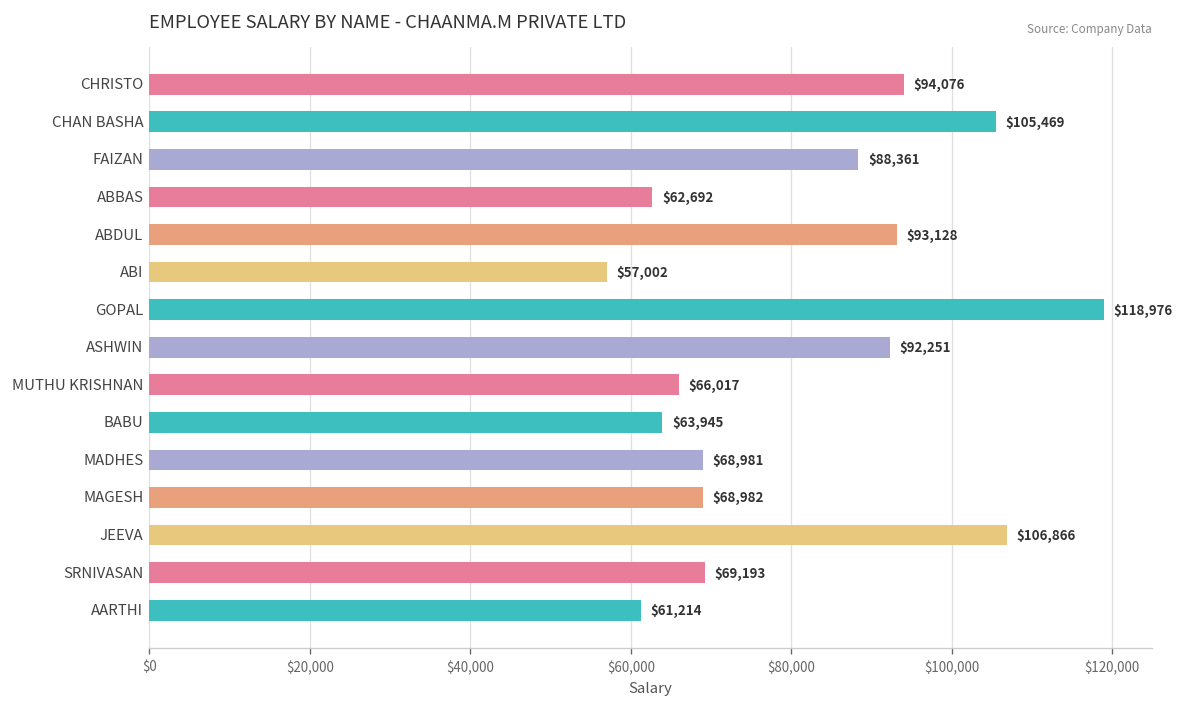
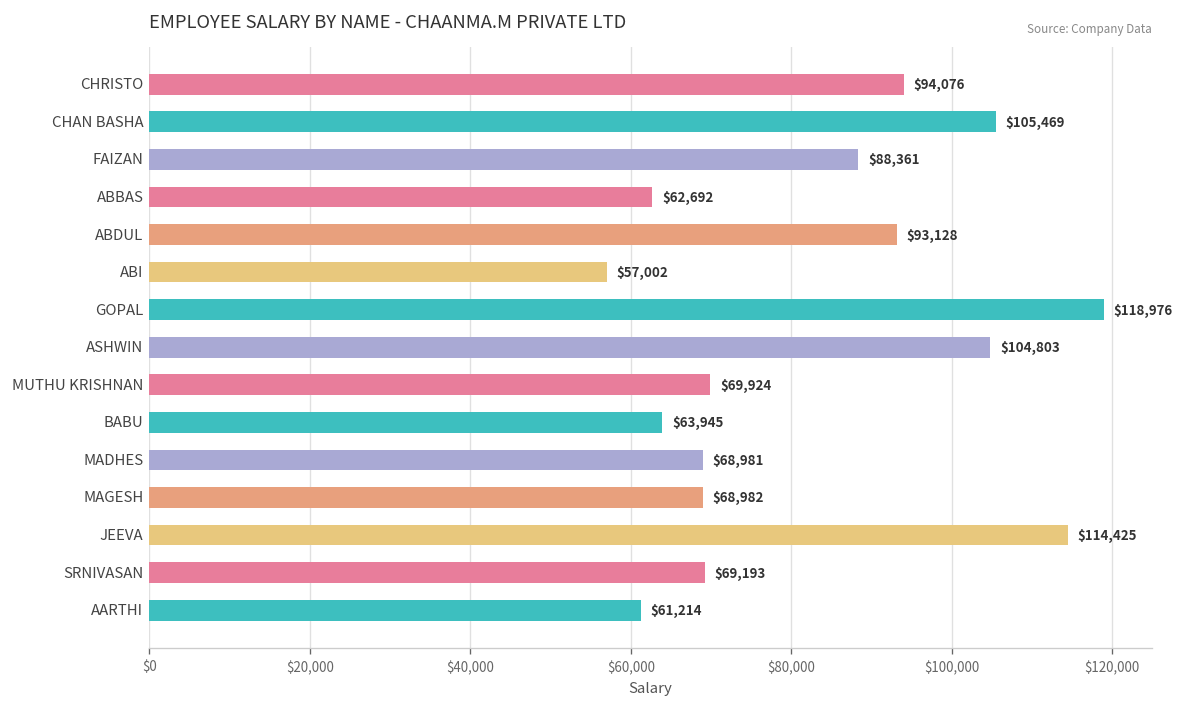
  {
    "CHRISTO": "$94,076",
    "CHAN BASHA": "$105,469",
    "FAIZAN": "$88,361",
    "ABBAS": "$62,692",
    "ABDUL": "$93,128",
    "ABI": "$57,002",
    "GOPAL": "$118,976",
-   "ASHWIN": "$92,251",
-   "MUTHU KRISHNAN": "$66,017",
+   "ASHWIN": "$104,803",
+   "MUTHU KRISHNAN": "$69,924",
    "BABU": "$63,945",
    "MADHES": "$68,981",
    "MAGESH": "$68,982",
-   "JEEVA": "$106,866",
+   "JEEVA": "$114,425",
    "SRNIVASAN": "$69,193",
    "AARTHI": "$61,214"
  }
